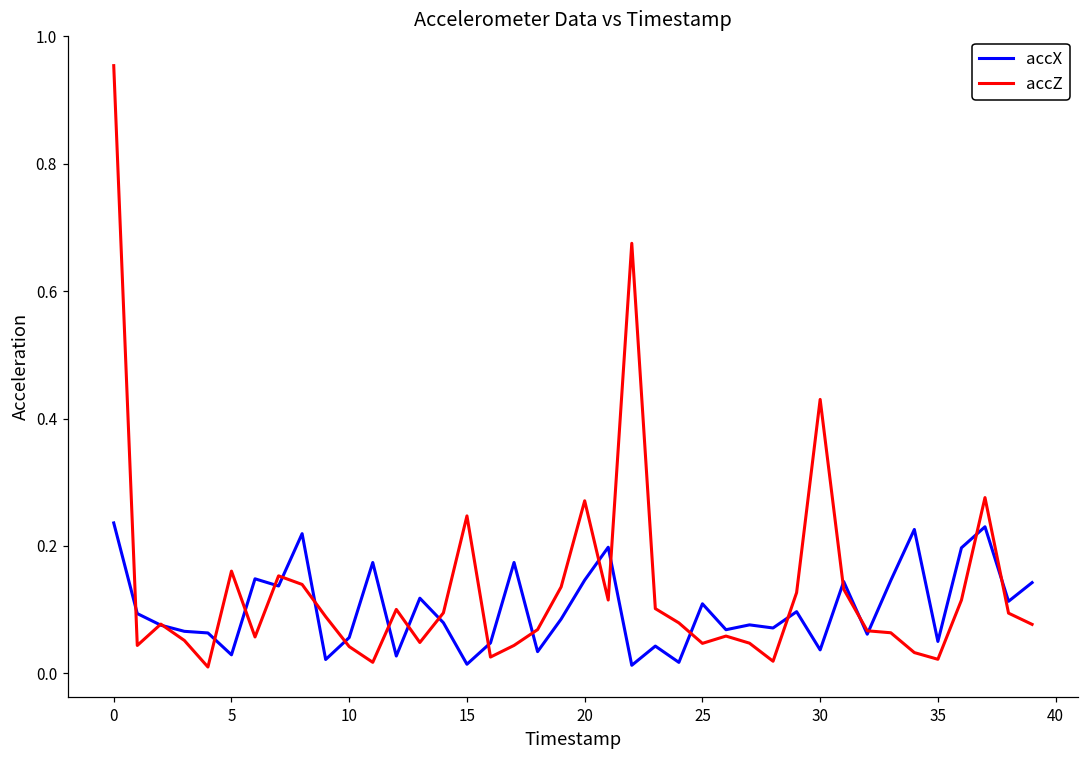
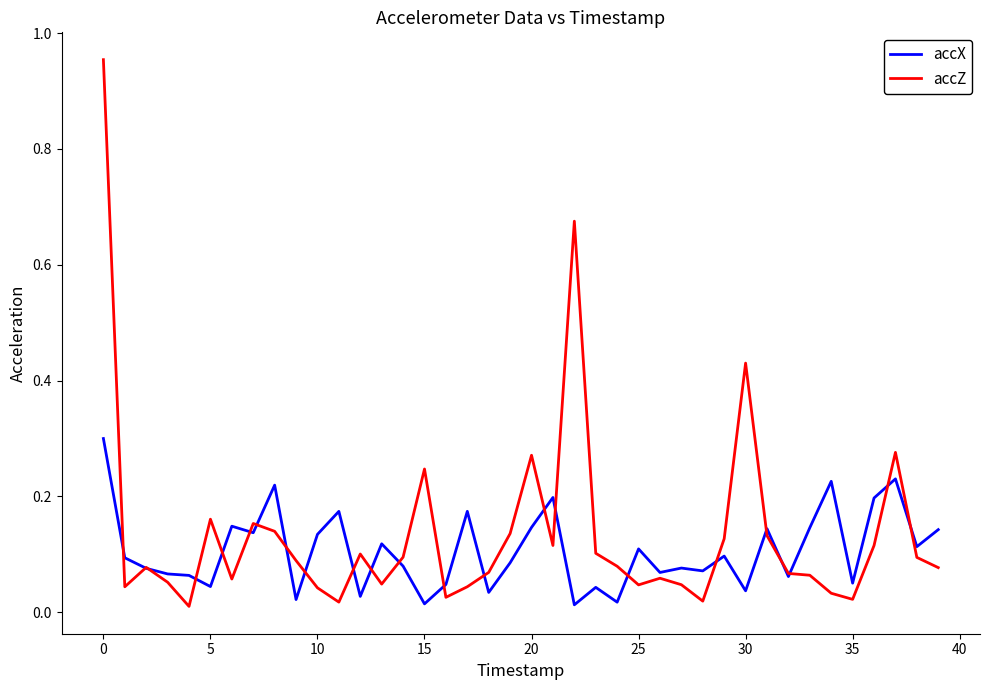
  {
    "accX": {
-     "0": 0.24,
-     "5": 0.03,
-     "10": 0.06,
+     "0": 0.30,
+     "5": 0.04,
+     "10": 0.13,
      "15": 0.01,
      "20": 0.15,
      "25": 0.11,
      "30": 0.04,
      "35": 0.05
    },
    "accZ": {
      "0": 0.95,
      "5": 0.16,
      "10": 0.04,
      "15": 0.25,
      "20": 0.27,
      "25": 0.05,
      "30": 0.43,
      "35": 0.02
    }
  }
